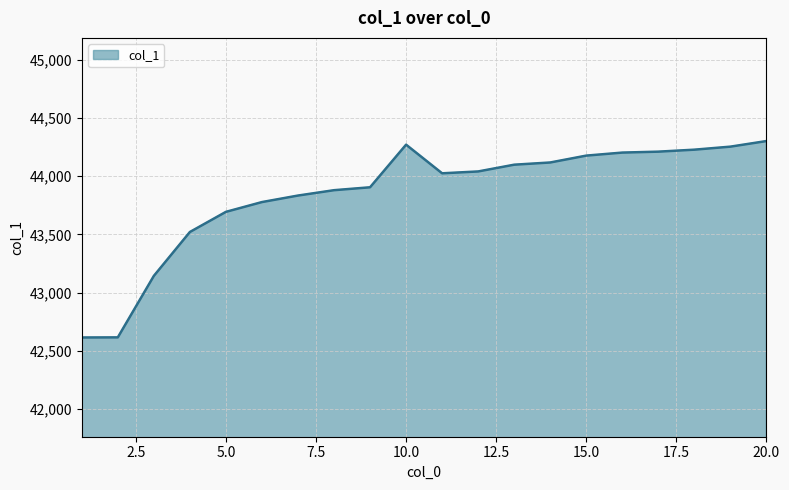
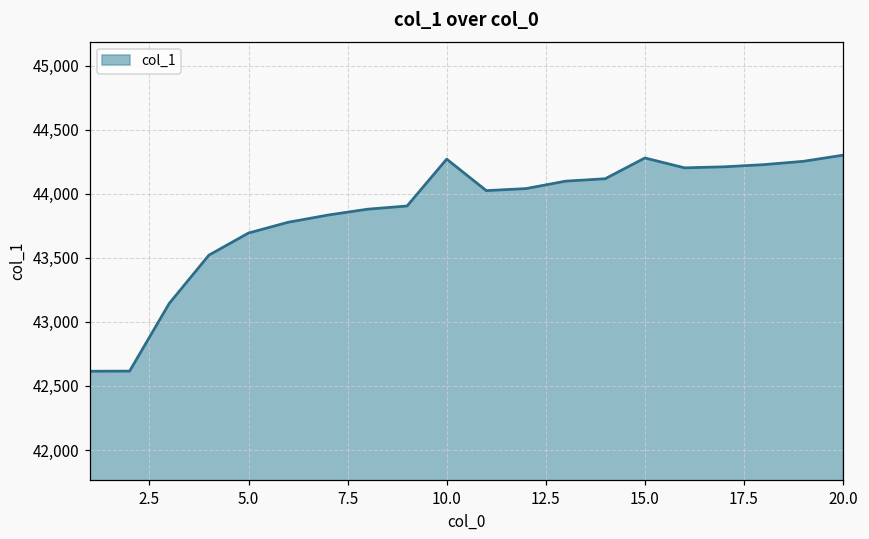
  {
    "5.0": "43,690",
    "10.0": "44,270",
-   "15.0": "44,180",
+   "15.0": "44,280",
    "20.0": "44,300"
  }
